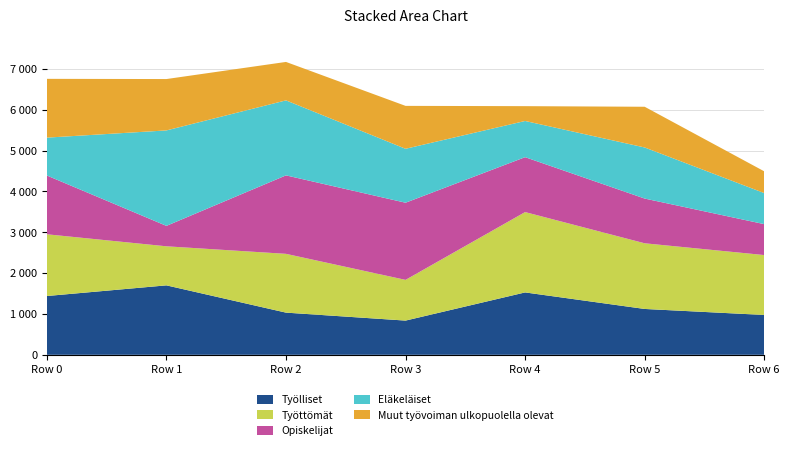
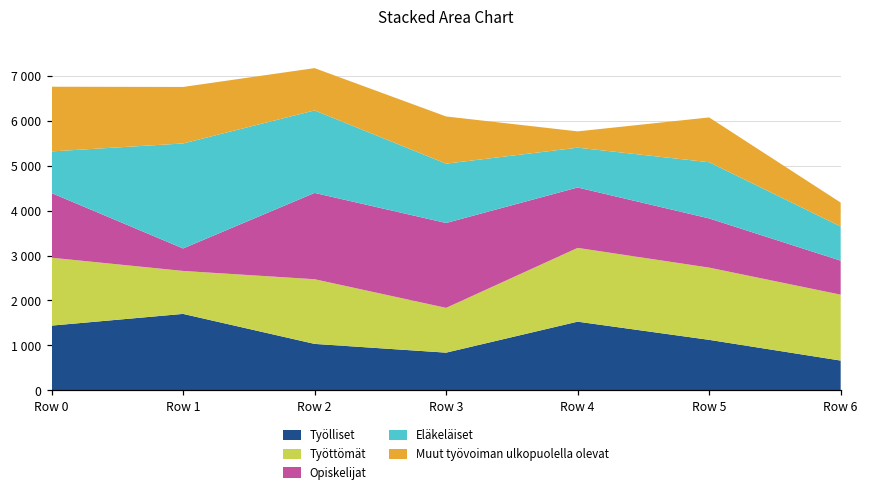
  {
    "Työlliset": {
-     "Row 6": 1000
+     "Row 6": 700
    },
    "Työttömät": {
-     "Row 4": 2000
+     "Row 4": 1600
    },
    "Muut työvoiman ulkopuolella olevat": {
      "Row 0": 1400,
      "Row 1": 1300,
      "Row 2": 900,
      "Row 3": 1100,
      "Row 4": 400,
      "Row 5": 1000,
      "Row 6": 500
    }
  }
